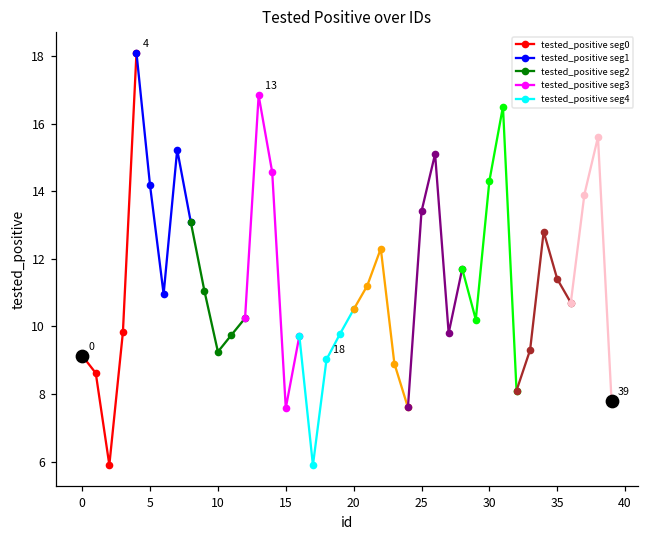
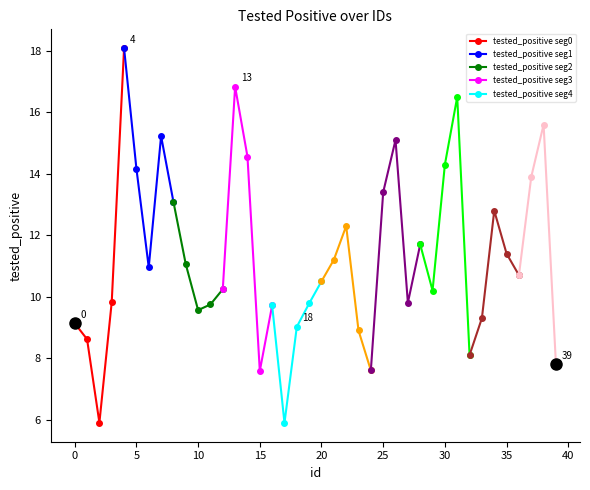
  {
    "tested_positive seg1": {
      "5": 14.2
    },
    "tested_positive seg2": {
-     "10": 9.2
+     "10": 9.6
    },
    "tested_positive seg3": {
      "15": 7.6
    }
  }
